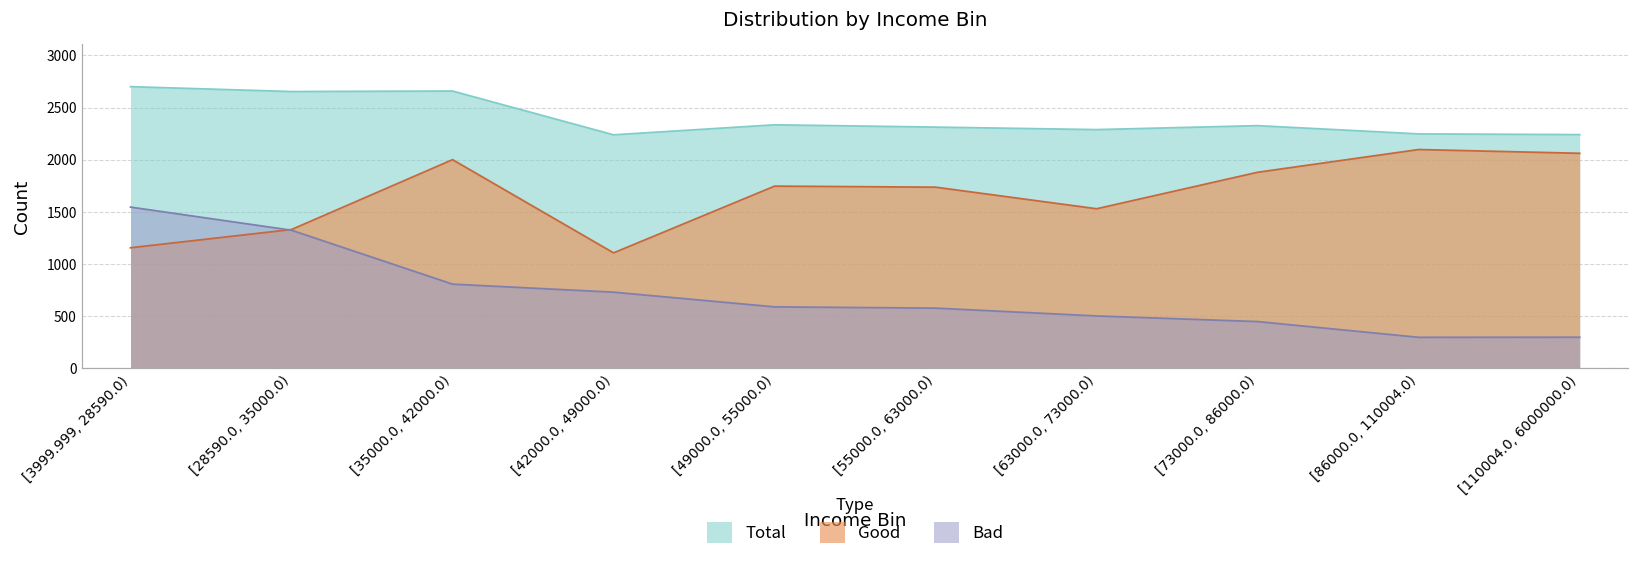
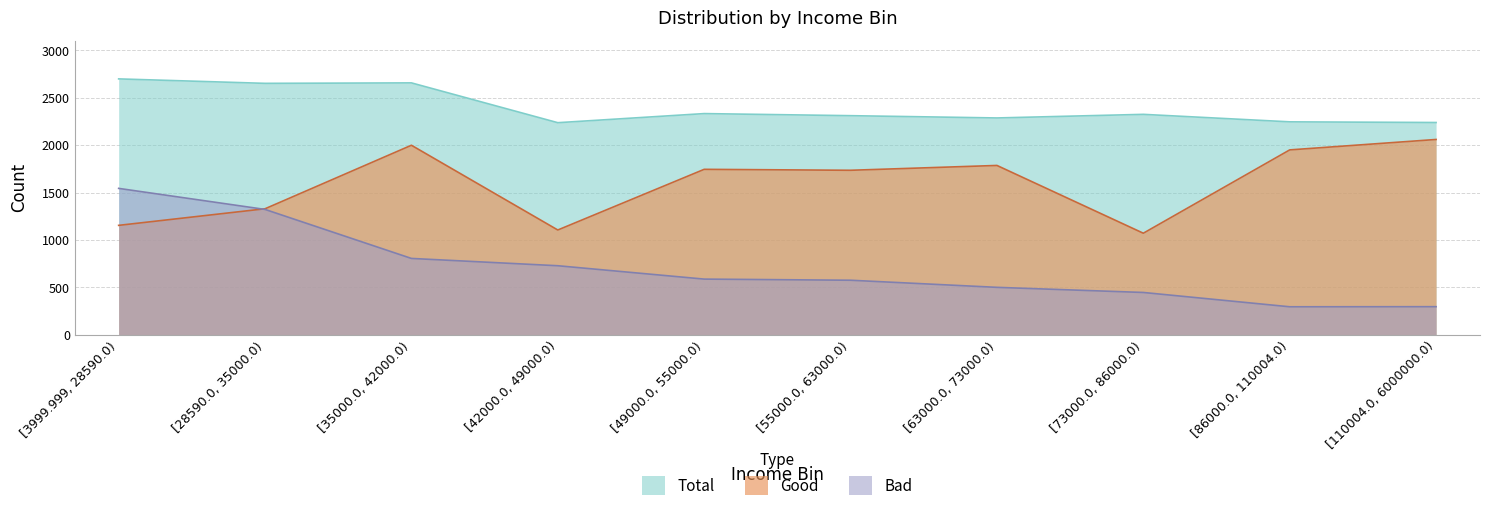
  {
    "Good": {
      "[3999.999, 28590.0)": 1200,
      "[35000.0, 42000.0)": 2000,
      "[42000.0, 49000.0)": 1100,
      "[49000.0, 55000.0)": 1700,
      "[55000.0, 63000.0)": 1700,
-     "[63000.0, 73000.0)": 1500,
-     "[73000.0, 86000.0)": 1900,
-     "[86000.0, 110004.0)": 2100,
+     "[63000.0, 73000.0)": 1800,
+     "[73000.0, 86000.0)": 1100,
+     "[86000.0, 110004.0)": 2000,
      "[110004.0, 6000000.0)": 2100
    }
  }
